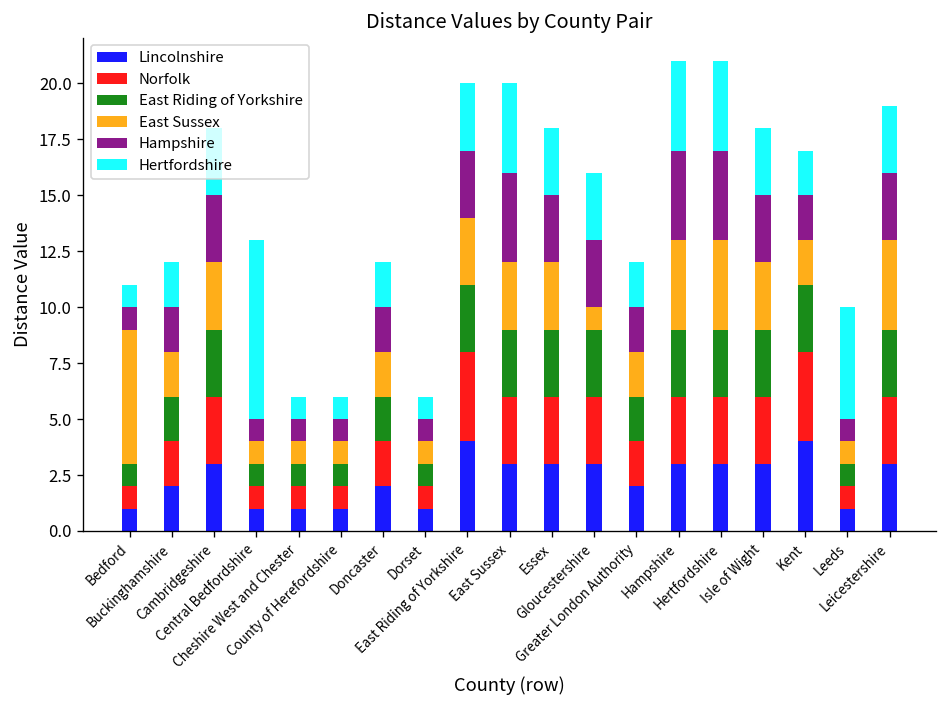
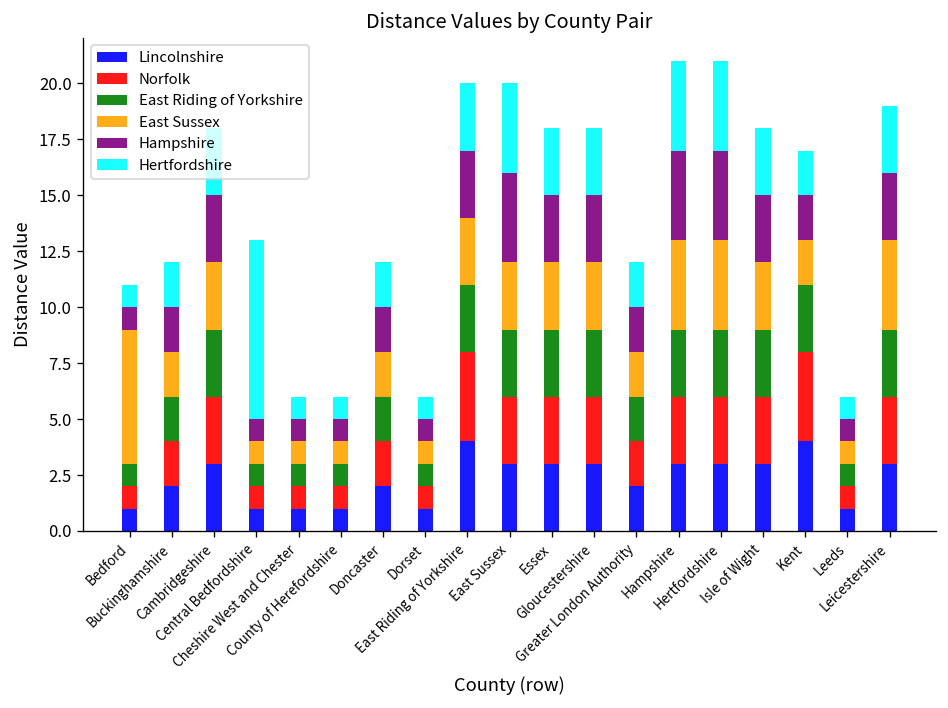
  {
    "Lincolnshire": {
      "Bedford": 1,
      "Buckinghamshire": 2,
      "Cambridgeshire": 3,
      "Central Bedfordshire": 1,
      "Cheshire West and Chester": 1,
      "County of Herefordshire": 1,
      "Doncaster": 2,
      "Dorset": 1,
      "East Riding of Yorkshire": 4,
      "East Sussex": 3,
      "Essex": 3,
      "Gloucestershire": 3,
      "Greater London Authority": 2,
      "Hampshire": 3,
      "Hertfordshire": 3,
      "Isle of Wight": 3,
      "Kent": 4,
      "Leeds": 1,
      "Leicestershire": 3
    },
    "East Riding of Yorkshire": {
      "Bedford": 1,
      "Buckinghamshire": 2,
      "Cambridgeshire": 3,
      "Central Bedfordshire": 1,
      "Cheshire West and Chester": 1,
      "County of Herefordshire": 1,
      "Doncaster": 2,
      "Dorset": 1,
      "East Riding of Yorkshire": 3,
      "East Sussex": 3,
      "Essex": 3,
      "Gloucestershire": 3,
      "Greater London Authority": 2,
      "Hampshire": 3,
      "Hertfordshire": 3,
      "Isle of Wight": 3,
      "Kent": 3,
      "Leeds": 1,
      "Leicestershire": 3
    },
    "East Sussex": {
      "Bedford": 6,
      "Buckinghamshire": 2,
      "Cambridgeshire": 3,
      "Central Bedfordshire": 1,
      "Cheshire West and Chester": 1,
      "County of Herefordshire": 1,
      "Doncaster": 2,
      "Dorset": 1,
      "East Riding of Yorkshire": 3,
      "East Sussex": 3,
      "Essex": 3,
-     "Gloucestershire": 1,
+     "Gloucestershire": 3,
      "Greater London Authority": 2,
      "Hampshire": 4,
      "Hertfordshire": 4,
      "Isle of Wight": 3,
      "Kent": 2,
      "Leeds": 1,
      "Leicestershire": 4
    },
    "Hampshire": {
      "Bedford": 1,
      "Buckinghamshire": 2,
      "Cambridgeshire": 3,
      "Central Bedfordshire": 1,
      "Cheshire West and Chester": 1,
      "County of Herefordshire": 1,
      "Doncaster": 2,
      "Dorset": 1,
      "East Riding of Yorkshire": 3,
      "East Sussex": 4,
      "Essex": 3,
      "Gloucestershire": 3,
      "Greater London Authority": 2,
      "Hampshire": 4,
      "Hertfordshire": 4,
      "Isle of Wight": 3,
      "Kent": 2,
      "Leeds": 1,
      "Leicestershire": 3
    },
    "Hertfordshire": {
      "Bedford": 1,
      "Buckinghamshire": 2,
      "Central Bedfordshire": 8,
      "Cheshire West and Chester": 1,
      "County of Herefordshire": 1,
      "Doncaster": 2,
      "Dorset": 1,
      "East Riding of Yorkshire": 3,
      "East Sussex": 4,
      "Essex": 3,
      "Gloucestershire": 3,
      "Greater London Authority": 2,
      "Hampshire": 4,
      "Hertfordshire": 4,
      "Isle of Wight": 3,
      "Kent": 2,
-     "Leeds": 5,
+     "Leeds": 1,
      "Leicestershire": 3
    }
  }
